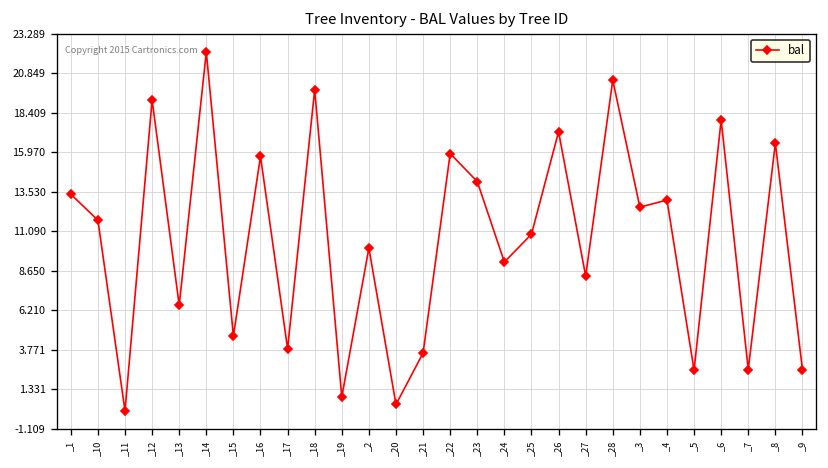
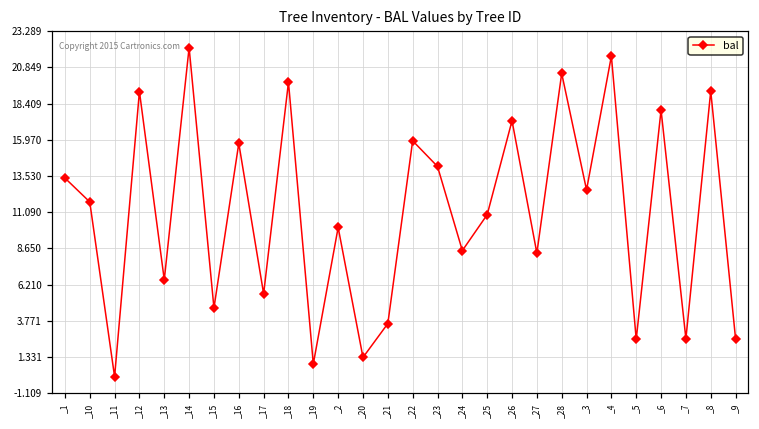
  {
    "_1": 13.4,
    "_10": 11.8,
    "_11": 0.0,
    "_12": 19.2,
    "_13": 6.5,
    "_15": 4.6,
    "_16": 15.7,
-   "_17": 3.8,
+   "_17": 5.6,
    "_18": 19.9,
    "_19": 0.9,
    "_2": 10.1,
-   "_20": 0.4,
+   "_20": 1.3,
    "_21": 3.6,
    "_22": 15.9,
    "_23": 14.2,
-   "_24": 9.2,
+   "_24": 8.5,
    "_25": 10.9,
    "_26": 17.3,
    "_27": 8.3,
    "_28": 20.4,
    "_3": 12.6,
-   "_4": 13.0,
+   "_4": 21.6,
    "_5": 2.5,
    "_6": 18.0,
    "_7": 2.6,
-   "_8": 16.5,
+   "_8": 19.3,
    "_9": 2.6
  }
